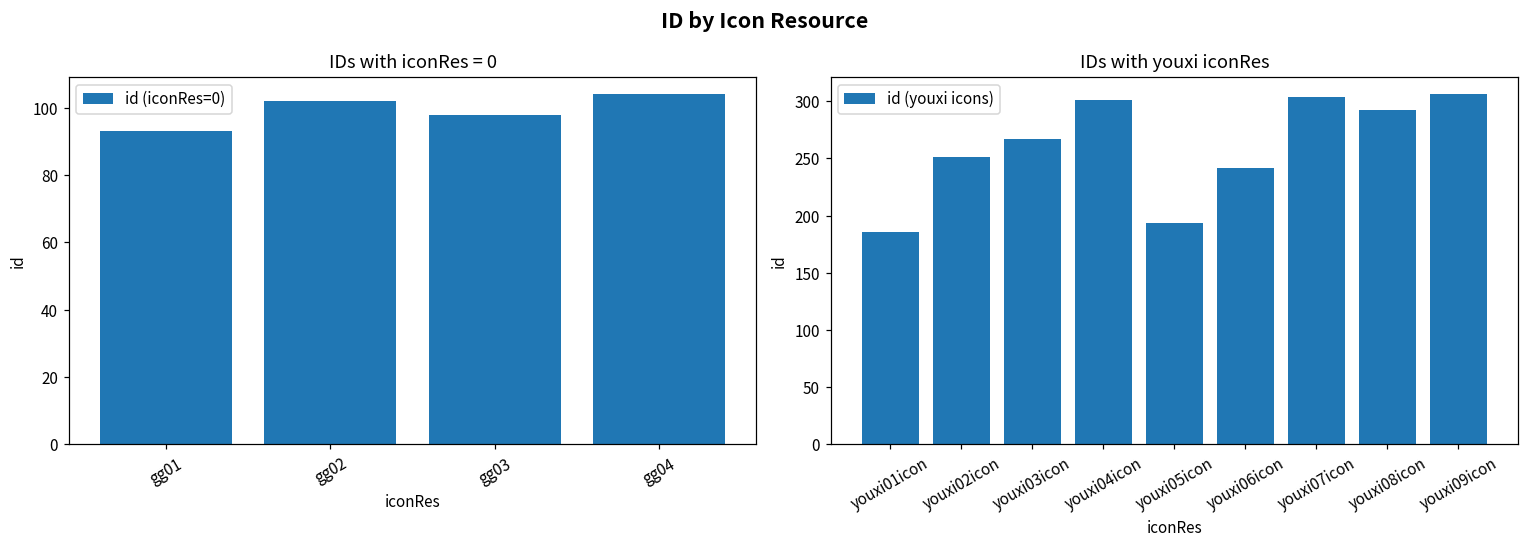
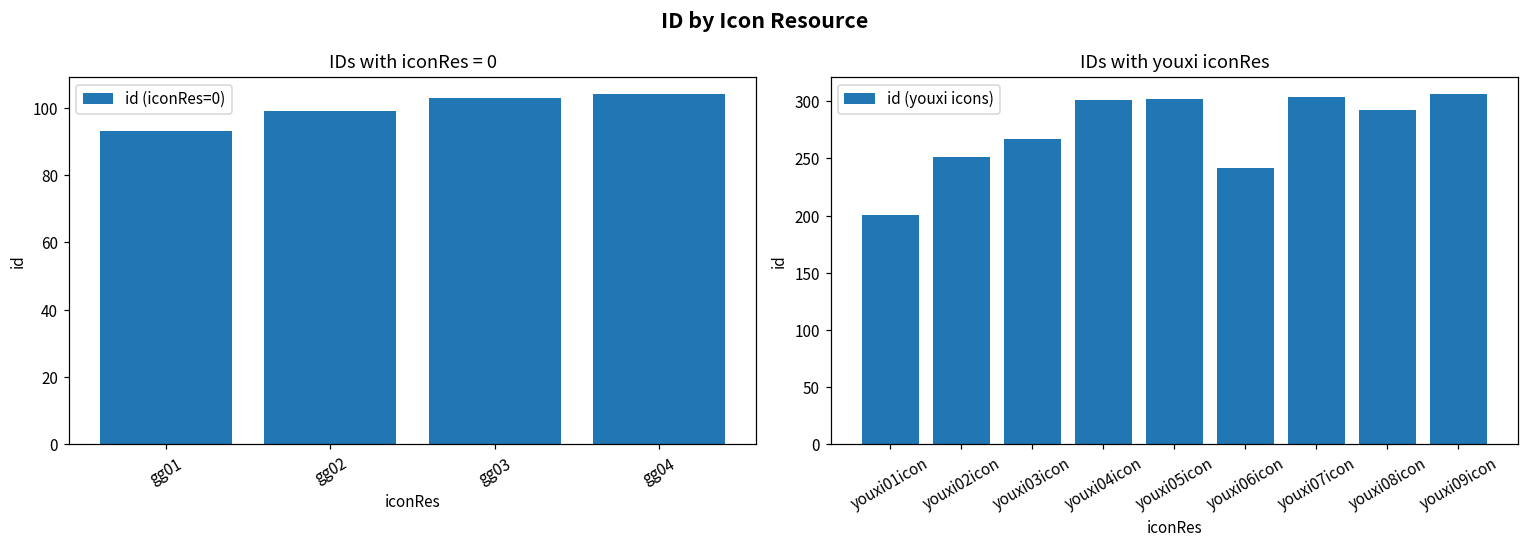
  {
    "IDs with iconRes = 0": {
      "gg01": 93,
-     "gg02": 102,
-     "gg03": 98,
+     "gg02": 99,
+     "gg03": 103,
      "gg04": 104
    },
    "IDs with youxi iconRes": {
-     "youxi01icon": 186,
+     "youxi01icon": 201,
      "youxi02icon": 251,
      "youxi03icon": 267,
      "youxi04icon": 301,
-     "youxi05icon": 194,
+     "youxi05icon": 302,
      "youxi06icon": 242,
      "youxi07icon": 304,
      "youxi08icon": 292,
      "youxi09icon": 306
    }
  }
